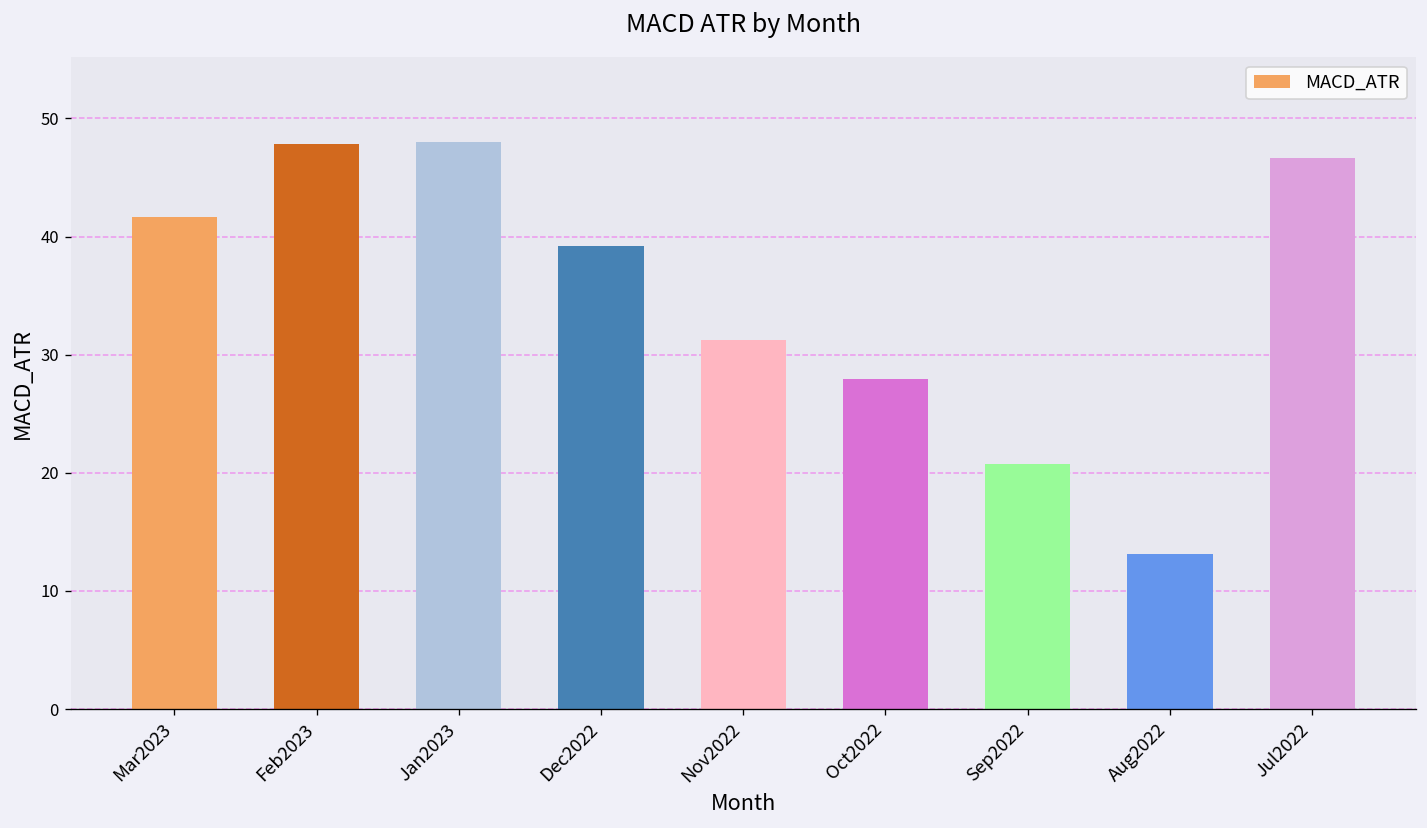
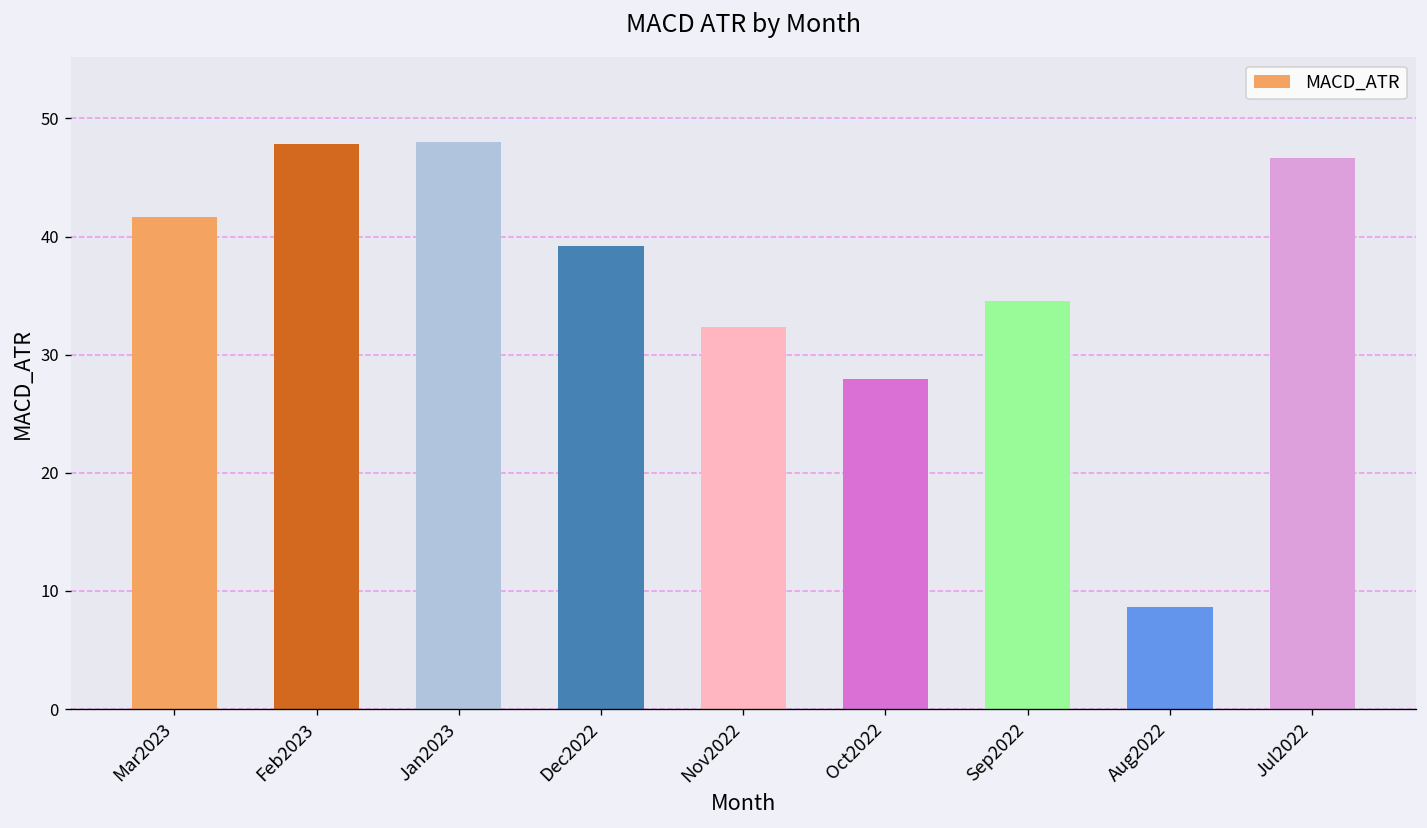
  {
    "Mar2023": 42,
    "Feb2023": 48,
    "Jan2023": 48,
    "Dec2022": 39,
-   "Nov2022": 31,
+   "Nov2022": 32,
    "Oct2022": 28,
-   "Sep2022": 21,
-   "Aug2022": 13,
+   "Sep2022": 35,
+   "Aug2022": 9,
    "Jul2022": 47
  }
